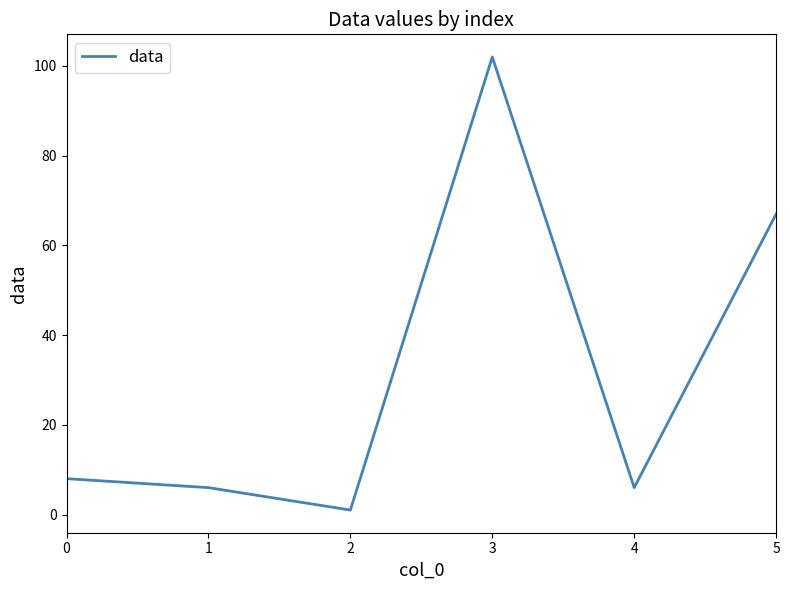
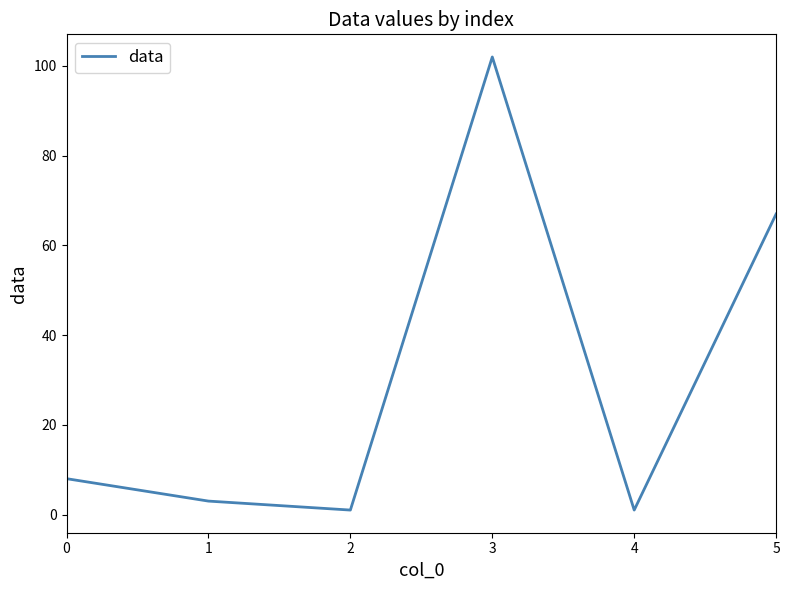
  {
    "0": 8,
-   "1": 6,
+   "1": 3,
    "2": 1,
    "3": 102,
-   "4": 6,
+   "4": 1,
    "5": 67
  }
